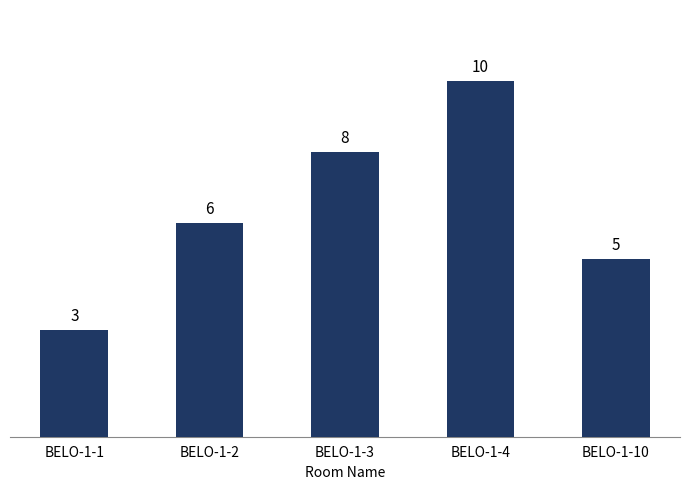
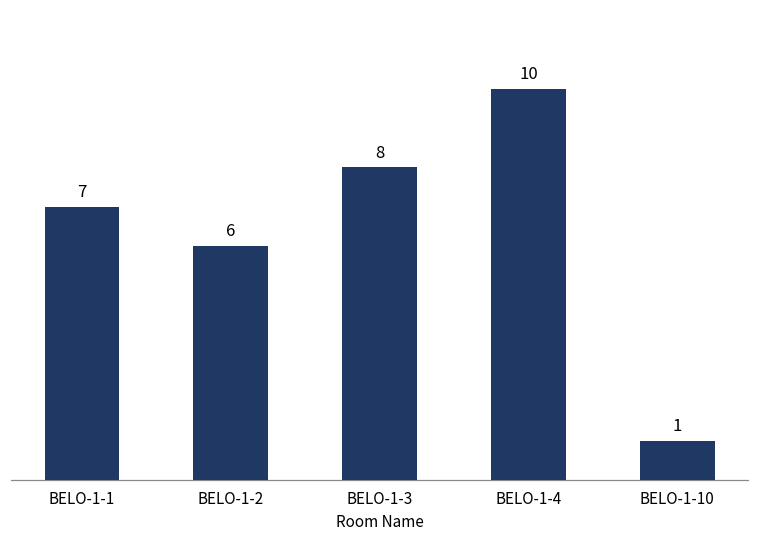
  {
-   "BELO-1-1": 3,
+   "BELO-1-1": 7,
    "BELO-1-2": 6,
    "BELO-1-3": 8,
    "BELO-1-4": 10,
-   "BELO-1-10": 5
+   "BELO-1-10": 1
  }
